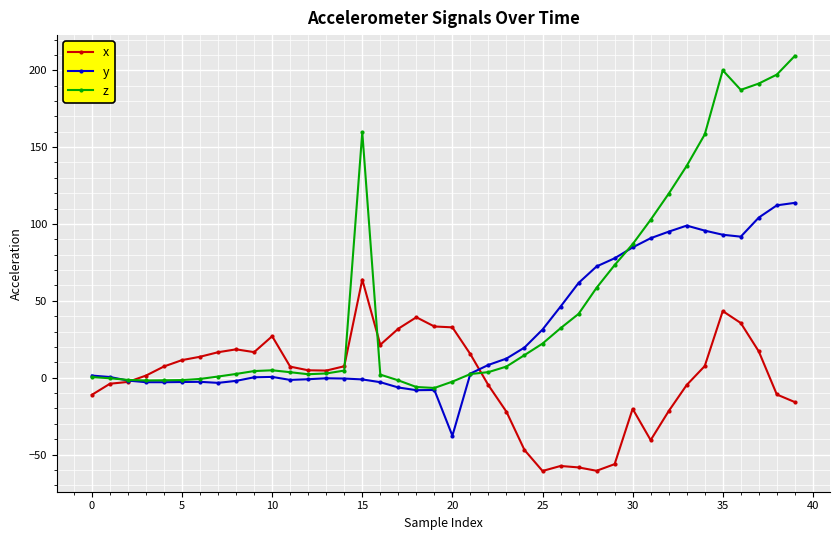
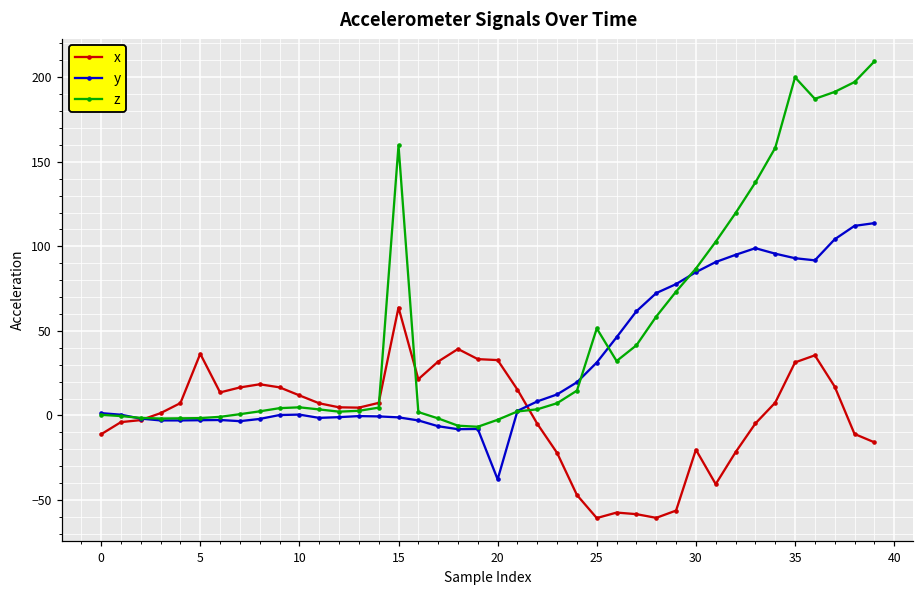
  {
    "x": {
      "0": -11,
-     "5": 11,
-     "10": 27,
+     "5": 36,
+     "10": 12,
      "15": 64,
      "20": 33,
      "25": -61,
      "30": -20,
-     "35": 43
+     "35": 31
    },
    "y": {
      "10": 1,
      "15": -1,
      "20": -38,
      "25": 31,
      "30": 85,
      "35": 93
    },
    "z": {
      "10": 5,
      "15": 160,
      "20": -3,
-     "25": 22,
+     "25": 51,
      "30": 87,
      "35": 200
    }
  }
